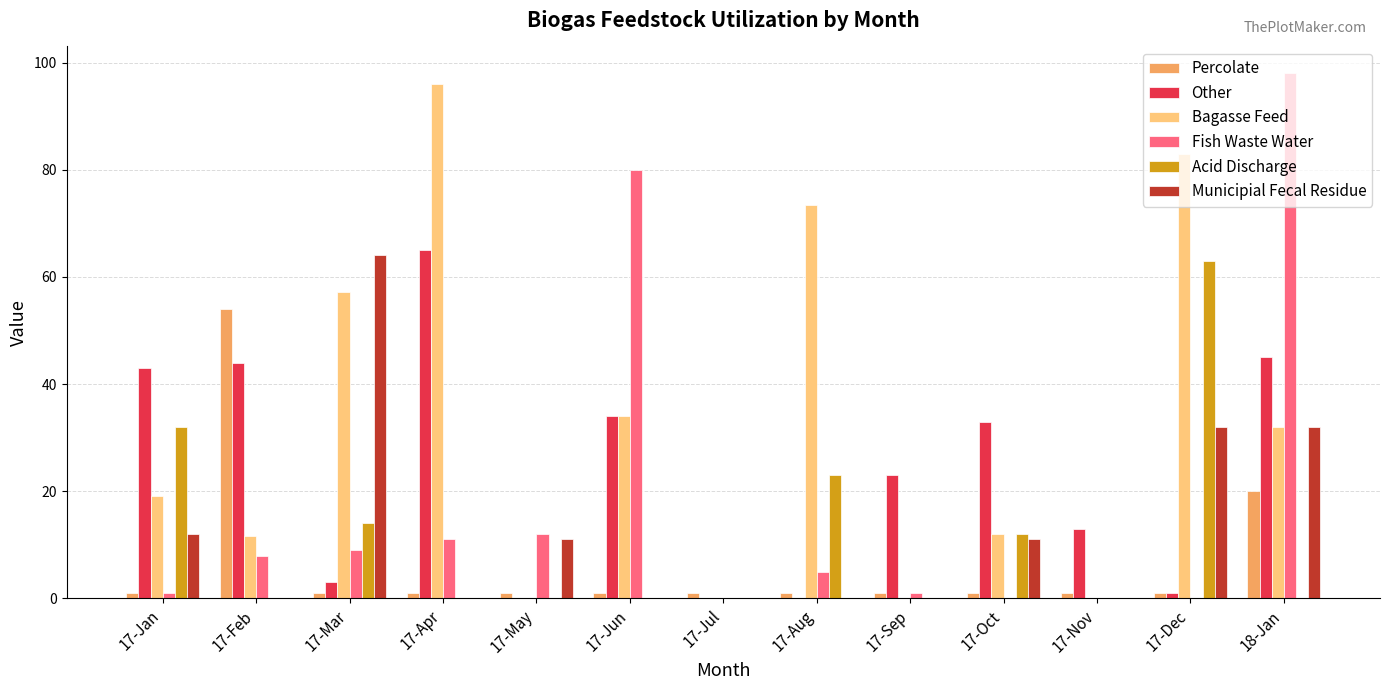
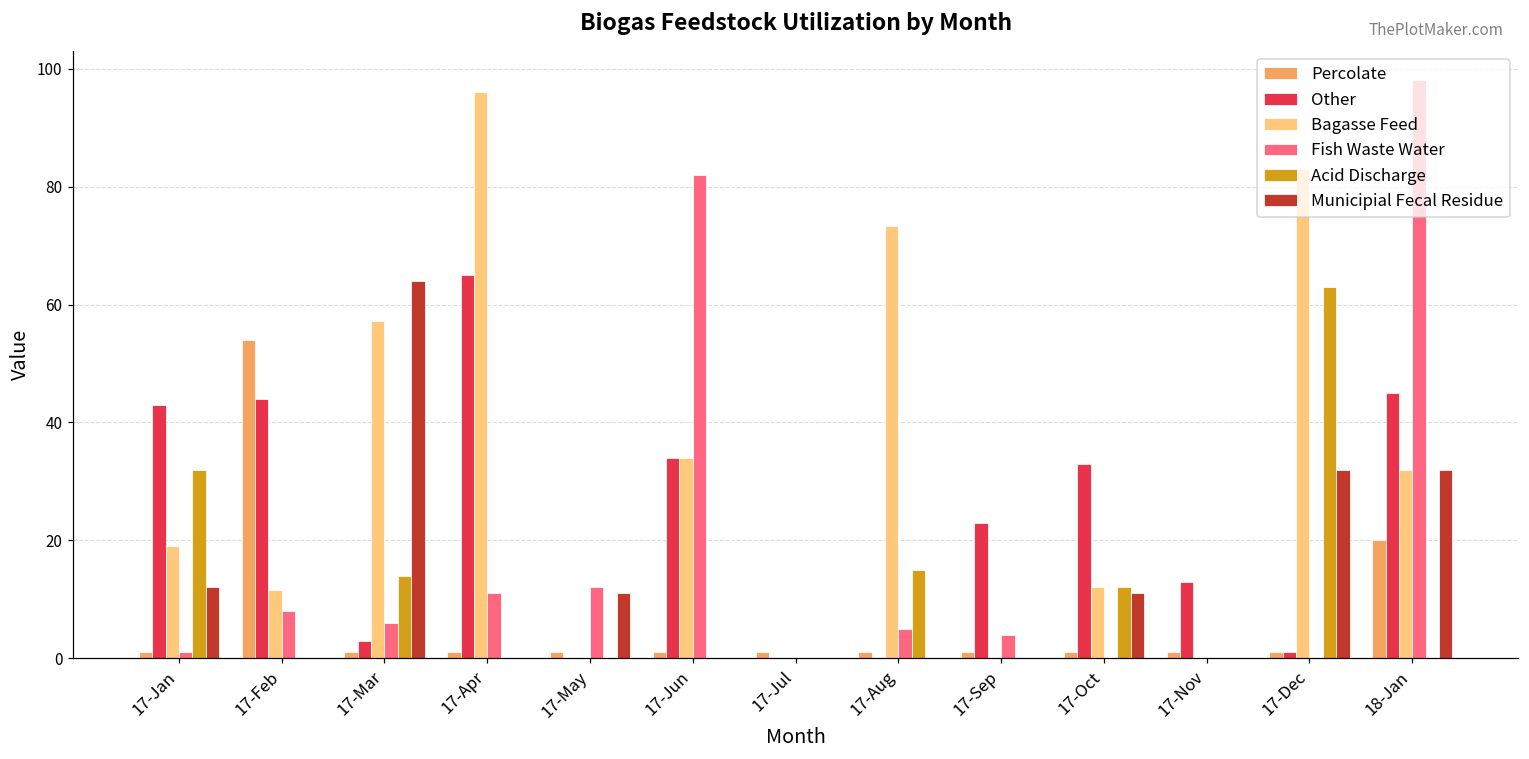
  {
    "Fish Waste Water": {
      "17-Jan": 1,
      "17-Feb": 8,
-     "17-Mar": 9,
+     "17-Mar": 6,
      "17-Apr": 11,
      "17-May": 12,
-     "17-Jun": 80,
+     "17-Jun": 82,
      "17-Jul": 0,
      "17-Aug": 5,
-     "17-Sep": 1,
+     "17-Sep": 4,
      "17-Oct": 0,
      "17-Nov": 0,
      "17-Dec": 0
    },
    "Acid Discharge": {
      "17-Jan": 32,
      "17-Feb": 0,
      "17-Mar": 14,
      "17-Apr": 0,
      "17-May": 0,
      "17-Jun": 0,
      "17-Jul": 0,
-     "17-Aug": 23,
+     "17-Aug": 15,
      "17-Sep": 0,
      "17-Oct": 12,
      "17-Nov": 0,
      "17-Dec": 63,
      "18-Jan": 0
    }
  }
